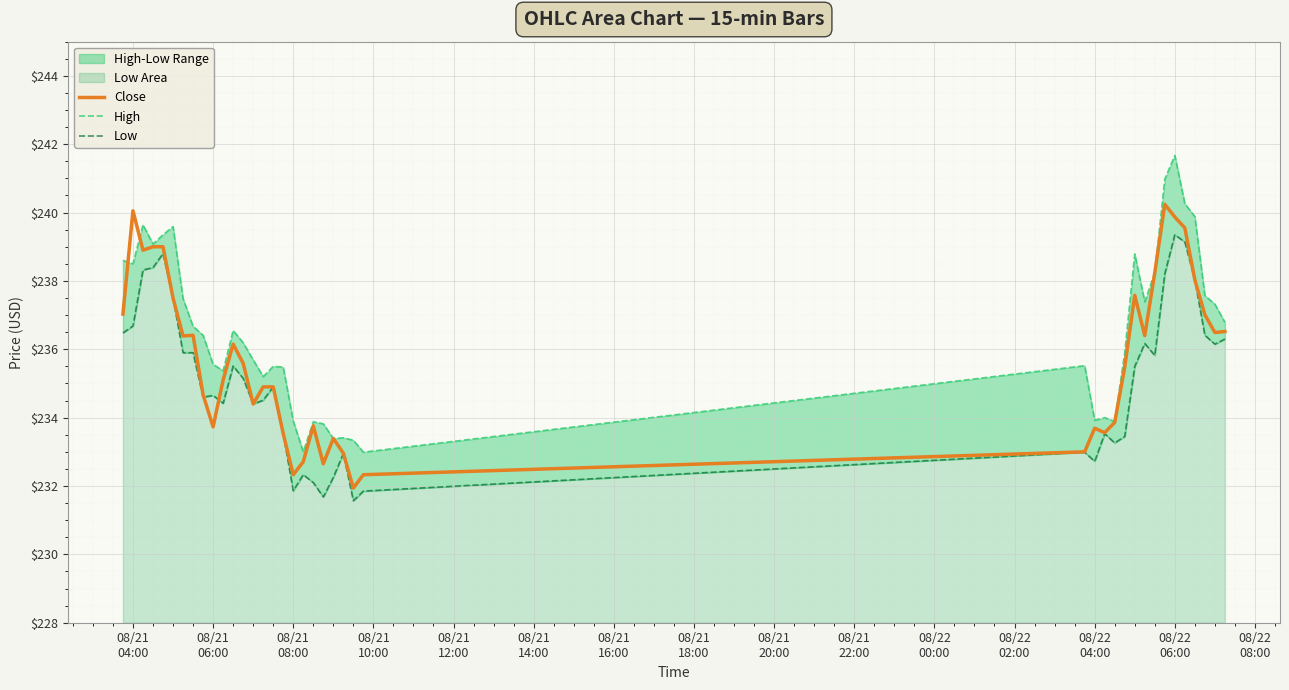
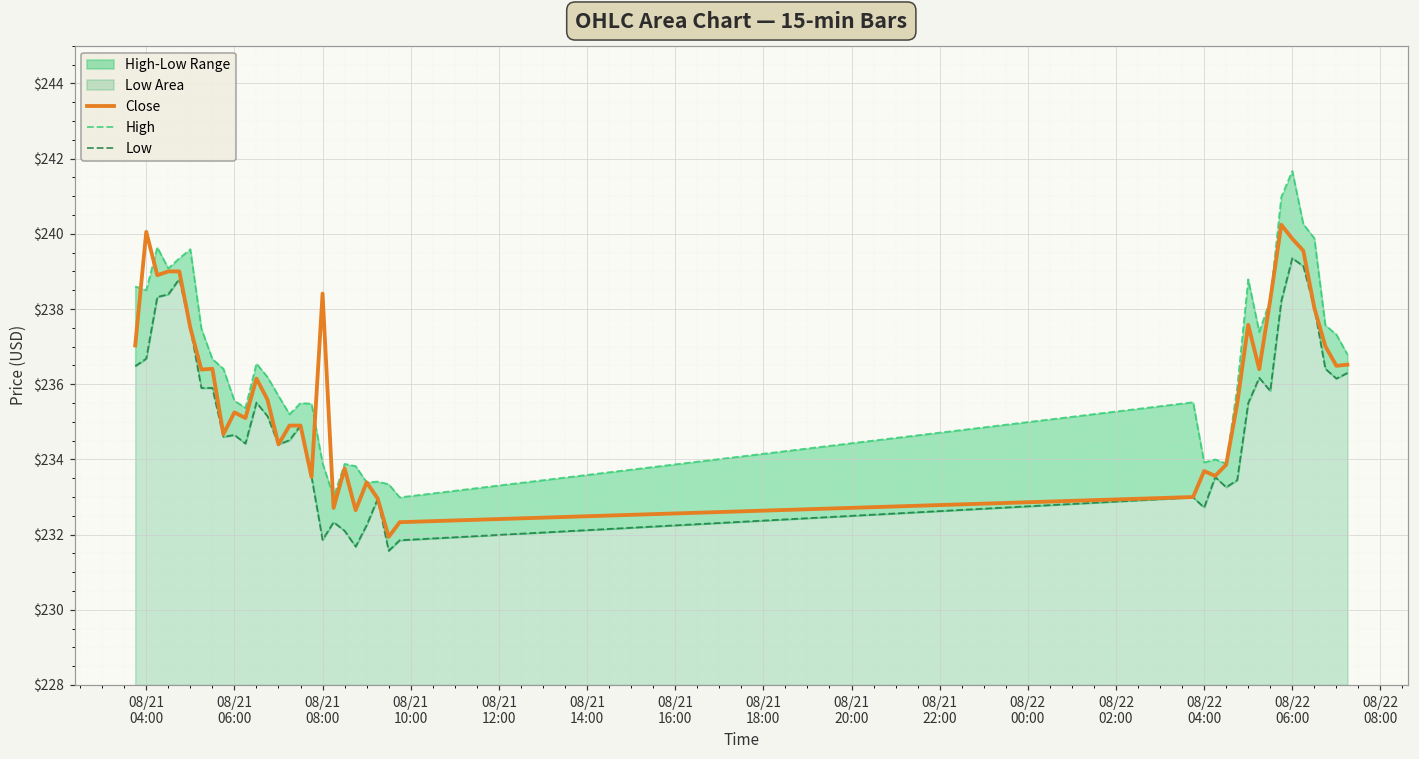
  {
    "Close": {
      "08/21 04:00": "$240.1",
-     "08/21 06:00": "$233.7",
-     "08/21 08:00": "$232.3",
+     "08/21 06:00": "$235.3",
+     "08/21 08:00": "$238.4",
      "08/22 04:00": "$233.7",
      "08/22 06:00": "$239.9"
    }
  }
